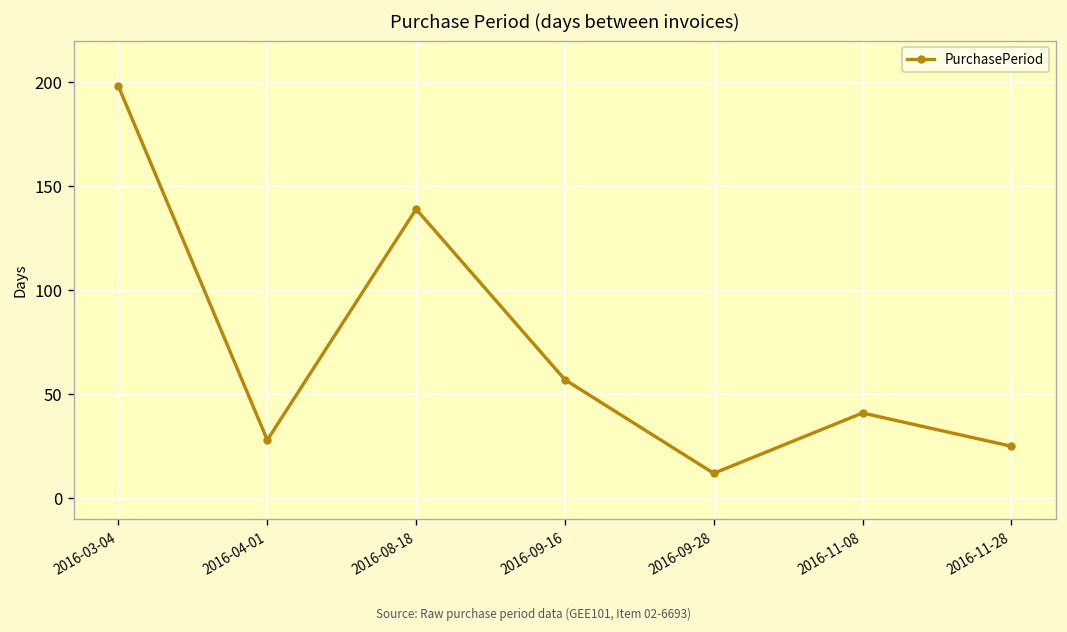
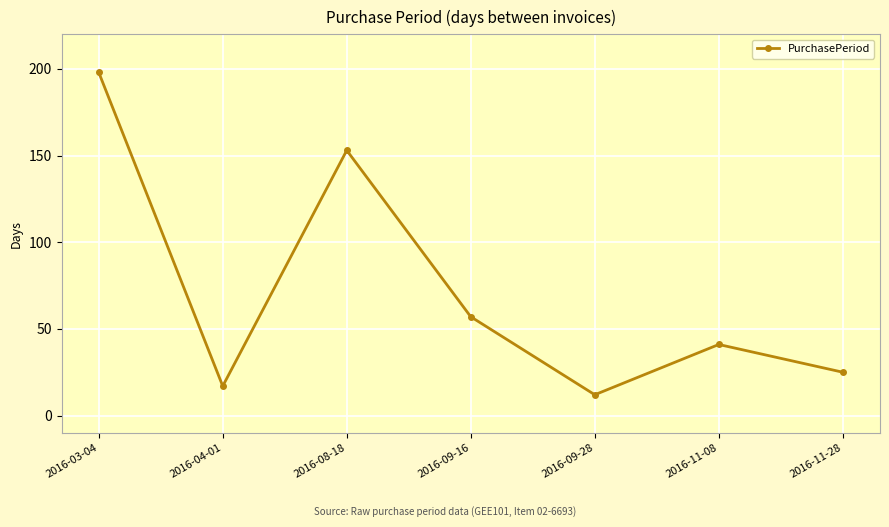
  {
    "2016-03-04": 198,
-   "2016-04-01": 28,
-   "2016-08-18": 139,
+   "2016-04-01": 17,
+   "2016-08-18": 153,
    "2016-09-16": 57,
    "2016-09-28": 12,
    "2016-11-08": 41,
    "2016-11-28": 25
  }
